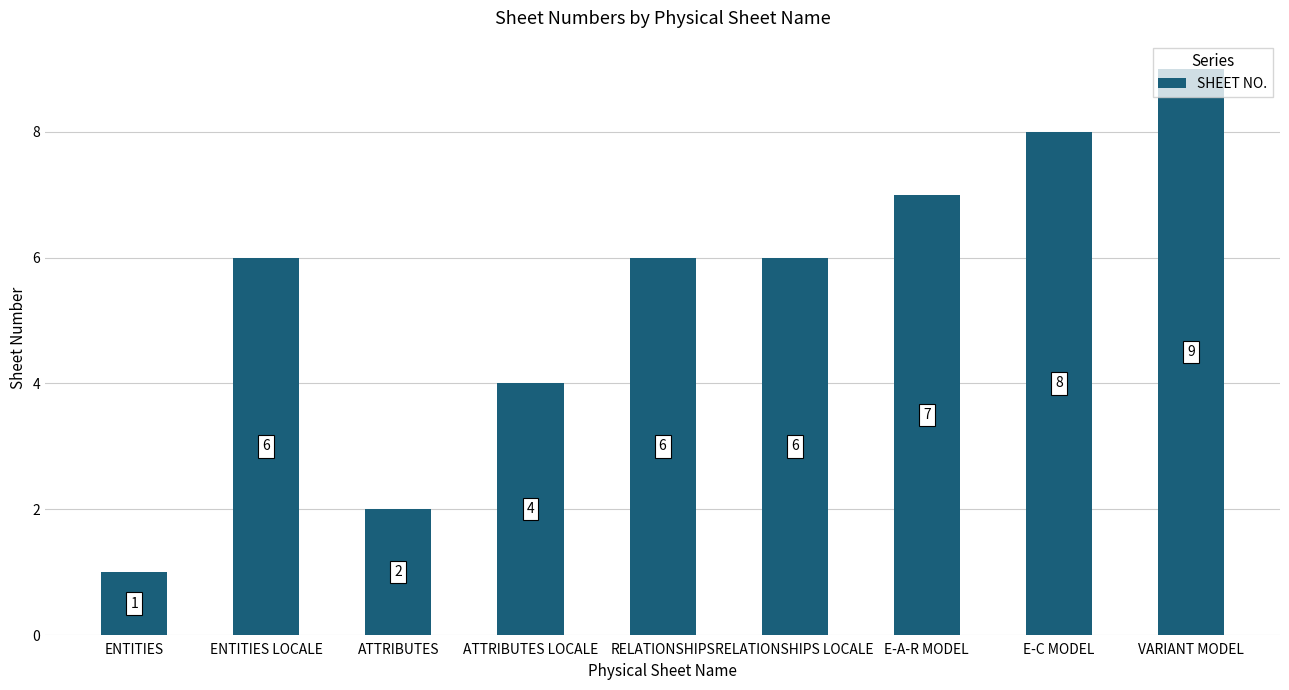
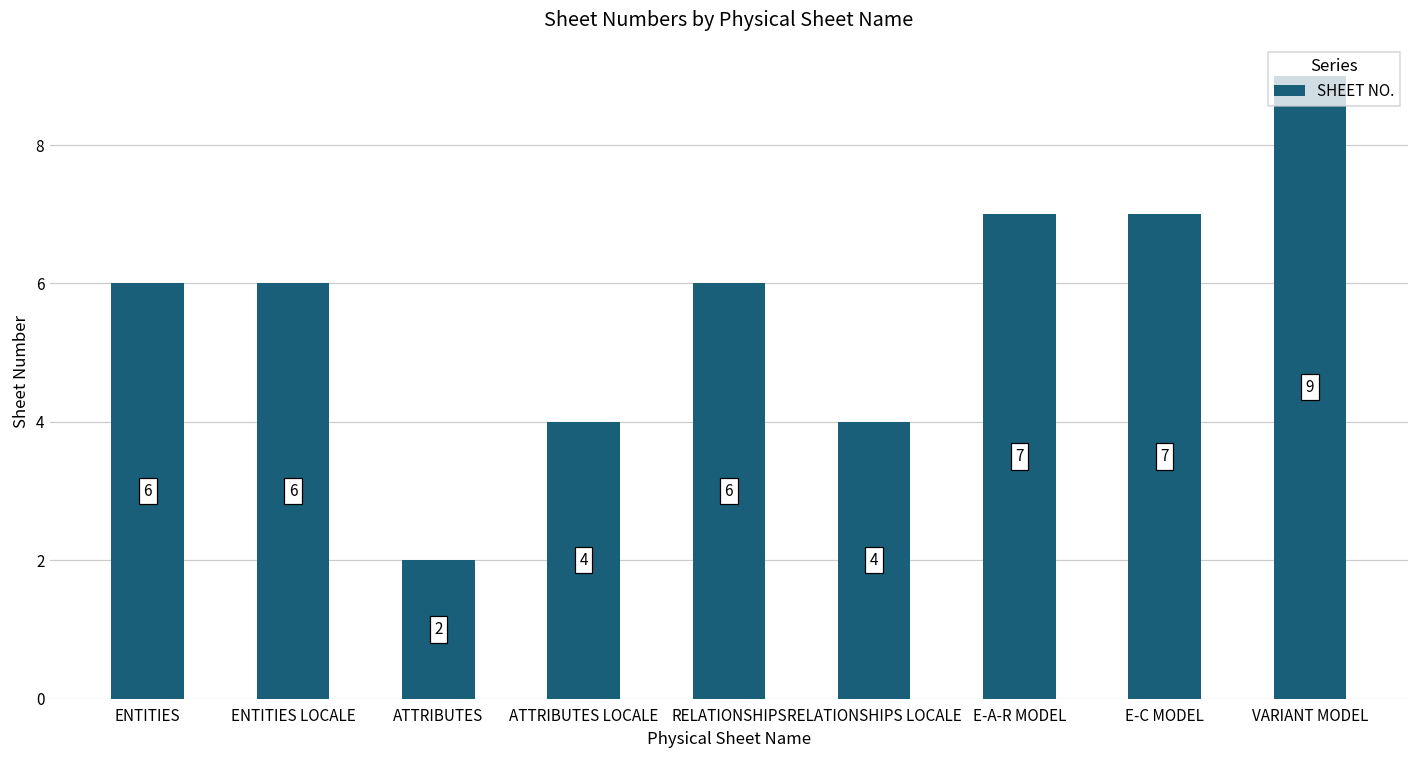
  {
-   "ENTITIES": 1,
-   "RELATIONSHIPS LOCALE": 6,
-   "E-C MODEL": 8
+   "ENTITIES": 6,
+   "RELATIONSHIPS LOCALE": 4,
+   "E-C MODEL": 7
  }
